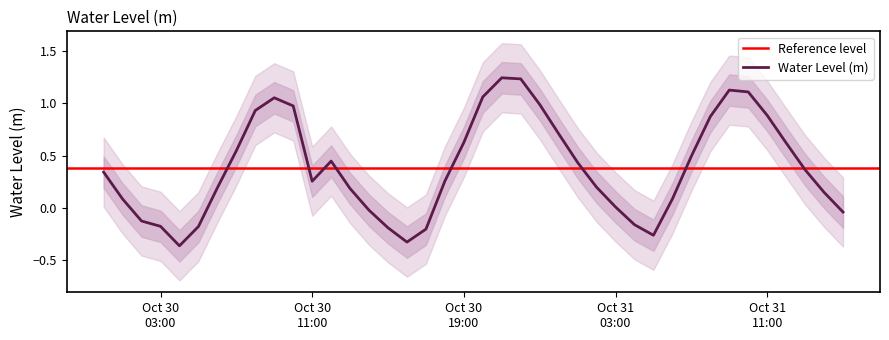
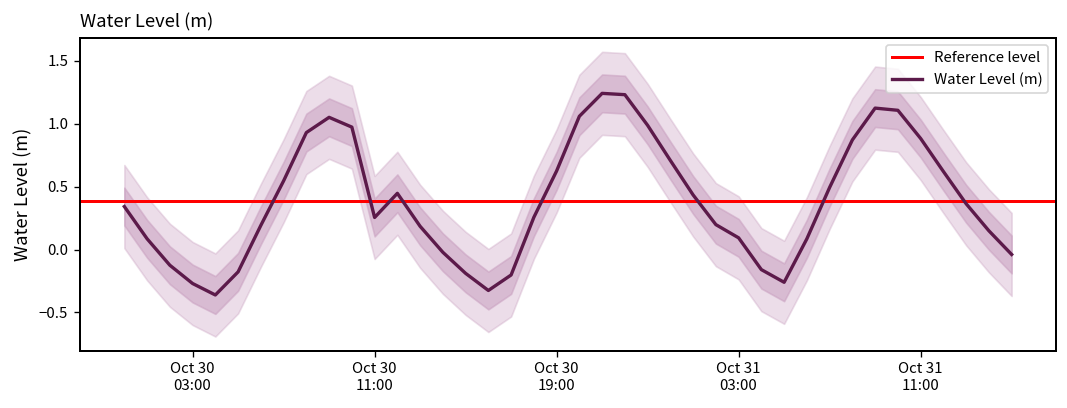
  {
    "Water Level (m)": {
-     "Oct 30 03:00": -0.17,
+     "Oct 30 03:00": -0.27,
      "Oct 30 11:00": 0.26,
      "Oct 30 19:00": 0.62,
-     "Oct 31 03:00": 0.01,
+     "Oct 31 03:00": 0.09,
      "Oct 31 11:00": 0.88
    }
  }
